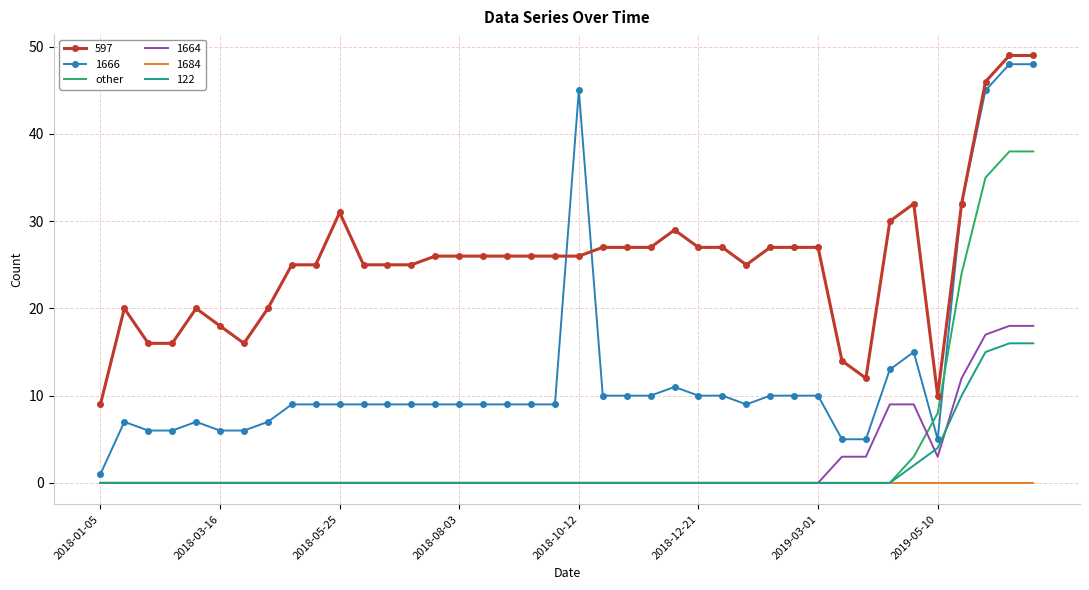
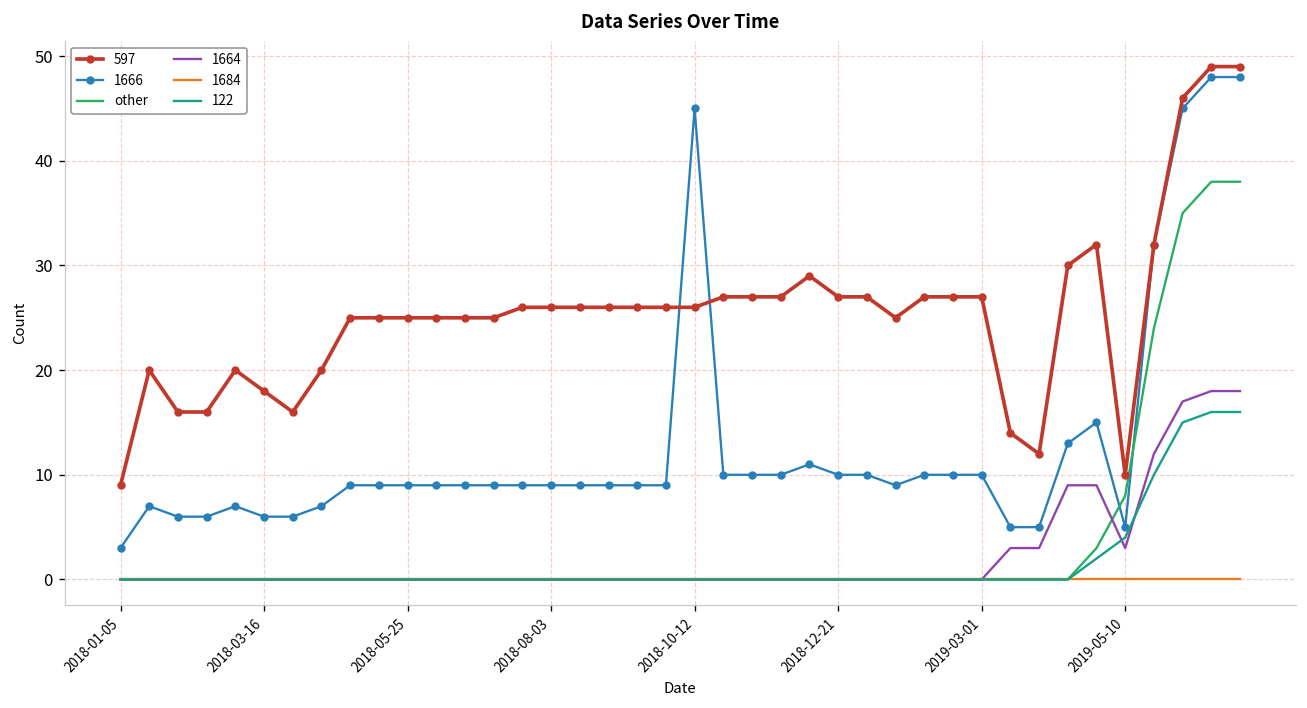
  {
    "597": {
      "2018-01-05": 9,
      "2018-03-16": 18,
-     "2018-05-25": 31,
+     "2018-05-25": 25,
      "2018-08-03": 26,
      "2018-10-12": 26,
      "2018-12-21": 27,
      "2019-03-01": 27,
      "2019-05-10": 10
    },
    "1666": {
-     "2018-01-05": 1,
+     "2018-01-05": 3,
      "2018-03-16": 6,
      "2018-05-25": 9,
      "2018-08-03": 9,
      "2018-10-12": 45,
      "2018-12-21": 10,
      "2019-03-01": 10,
      "2019-05-10": 5
    },
    "1664": {
      "2019-05-10": 3
    },
    "1684": {
      "2019-05-10": 0
    }
  }
